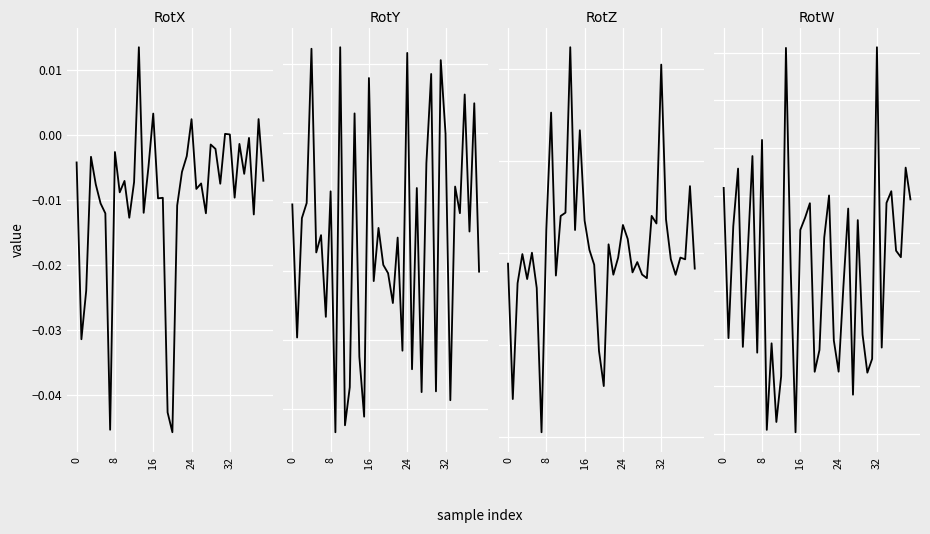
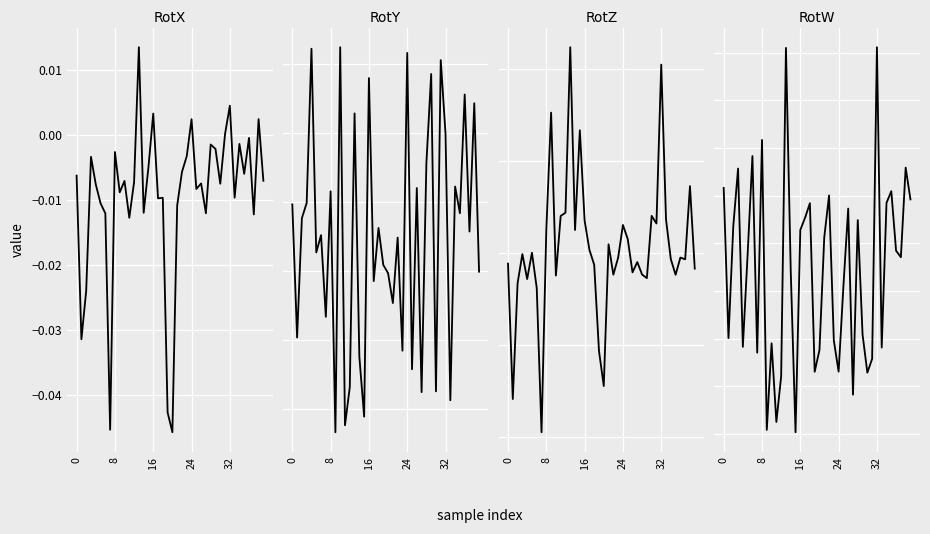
  {
    "RotX": {
-     "0": -0.004,
+     "0": -0.006,
      "8": -0.003,
      "16": 0.003,
      "24": 0.002,
-     "32": 0.000
+     "32": 0.005
    }
  }
